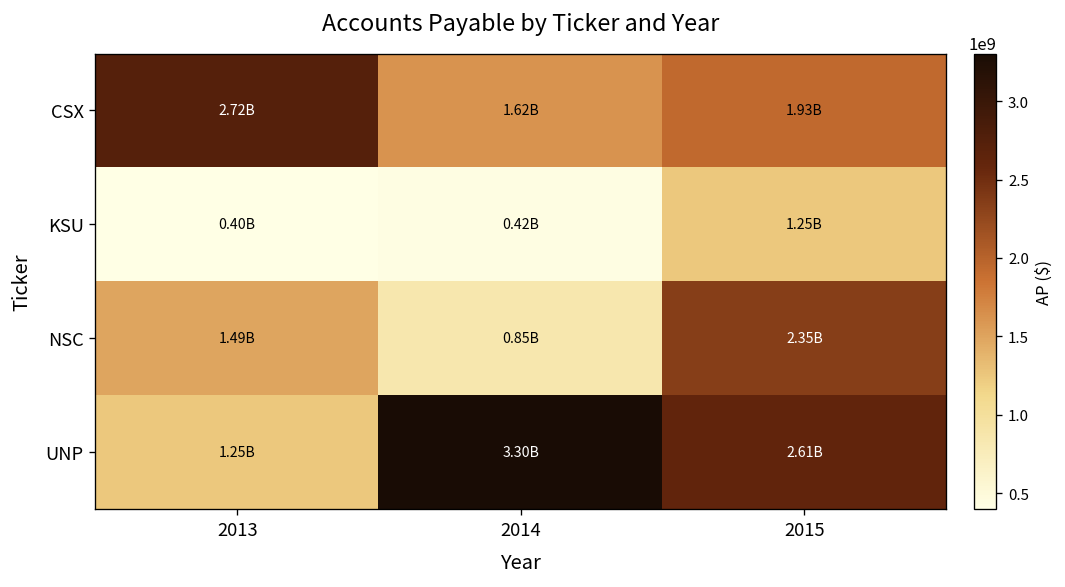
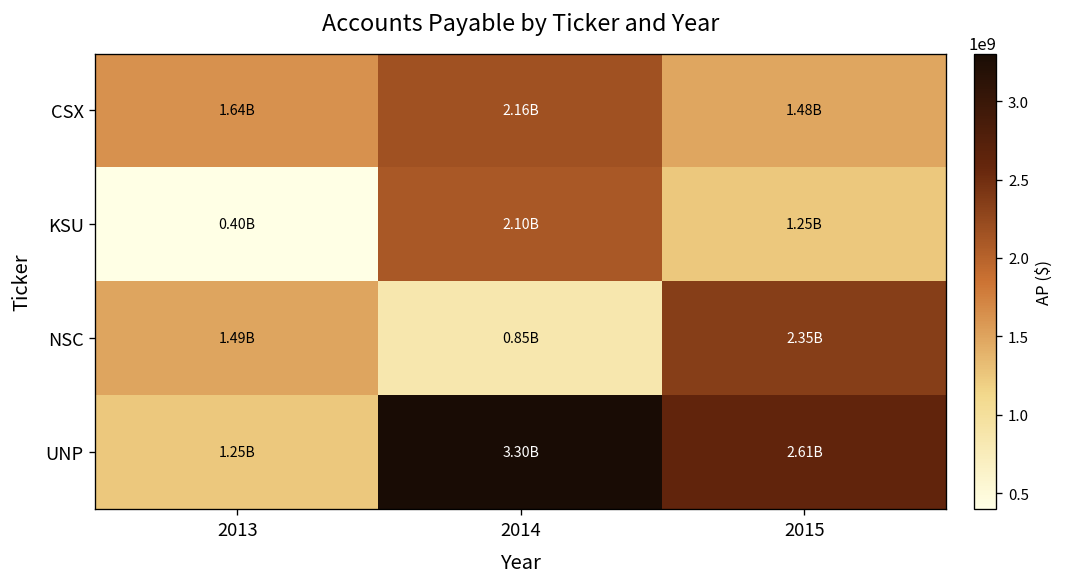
  {
    "CSX": {
-     "2013": "2.72B",
-     "2014": "1.62B",
-     "2015": "1.93B"
+     "2013": "1.64B",
+     "2014": "2.16B",
+     "2015": "1.48B"
    },
    "KSU": {
      "2013": "0.40B",
-     "2014": "0.42B",
+     "2014": "2.10B",
      "2015": "1.25B"
    },
    "NSC": {
      "2013": "1.49B",
      "2014": "0.85B",
      "2015": "2.35B"
    },
    "UNP": {
      "2013": "1.25B",
      "2014": "3.30B",
      "2015": "2.61B"
    }
  }
